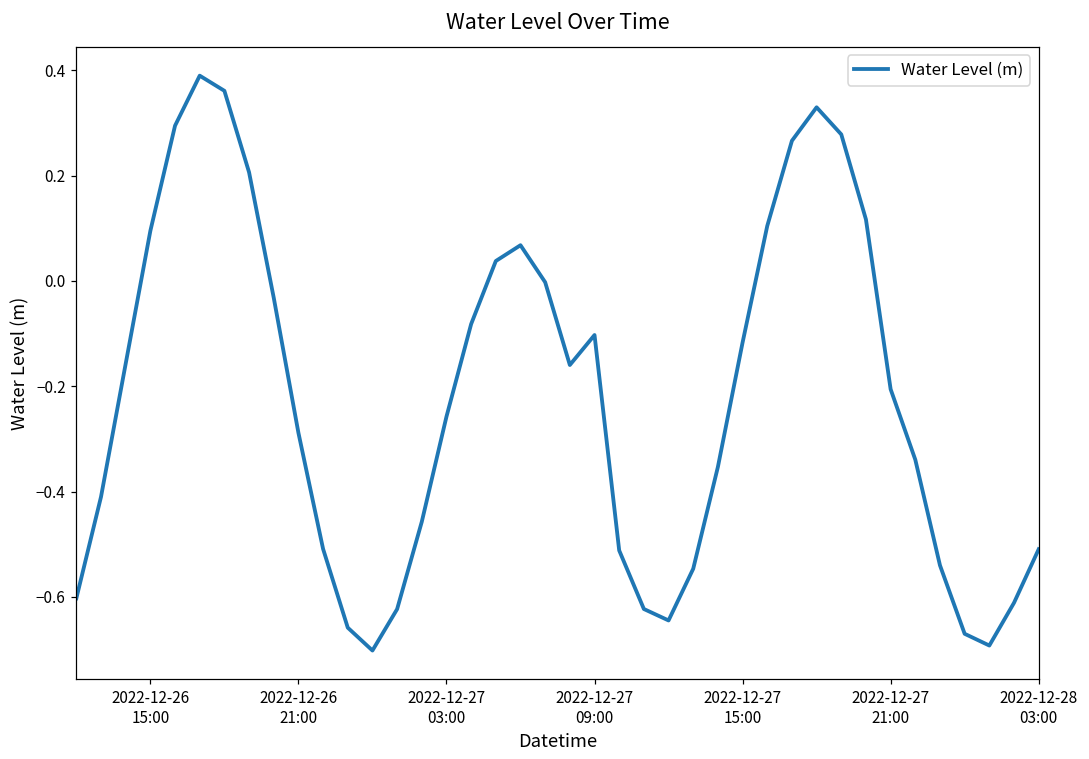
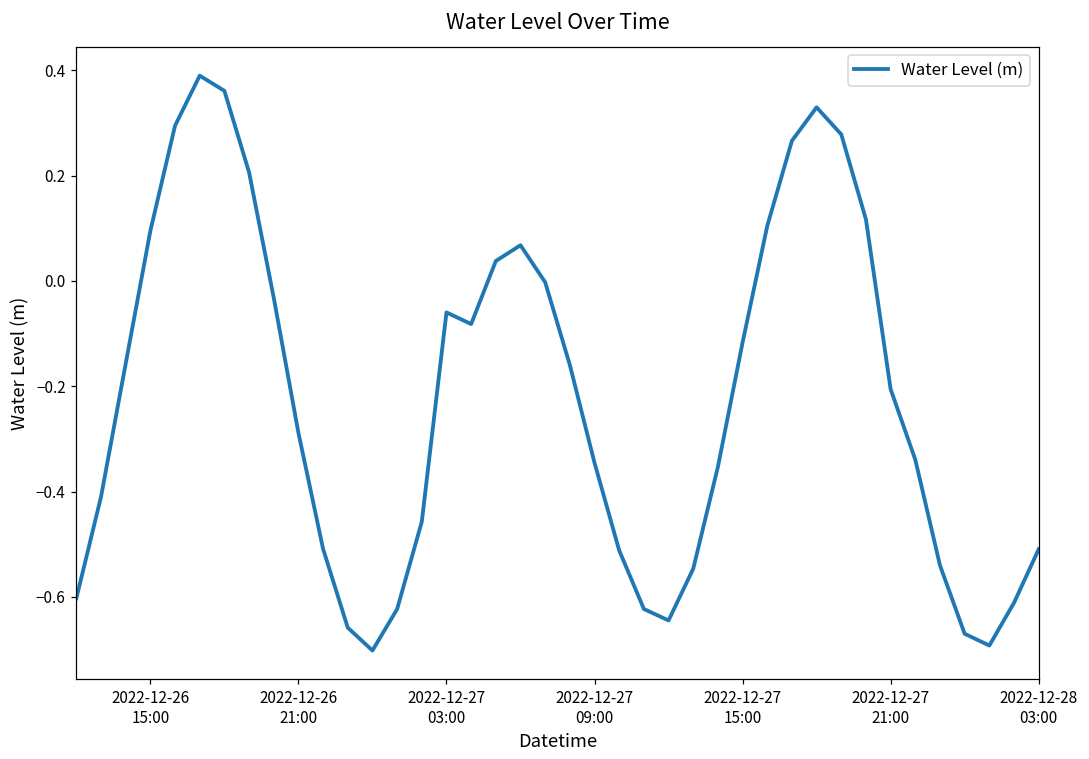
  {
    "2022-12-26 15:00": 0.10,
    "2022-12-26 21:00": -0.29,
-   "2022-12-27 03:00": -0.26,
-   "2022-12-27 09:00": -0.10,
+   "2022-12-27 03:00": -0.06,
+   "2022-12-27 09:00": -0.35,
    "2022-12-27 15:00": -0.12,
    "2022-12-27 21:00": -0.21,
    "2022-12-28 03:00": -0.51
  }
